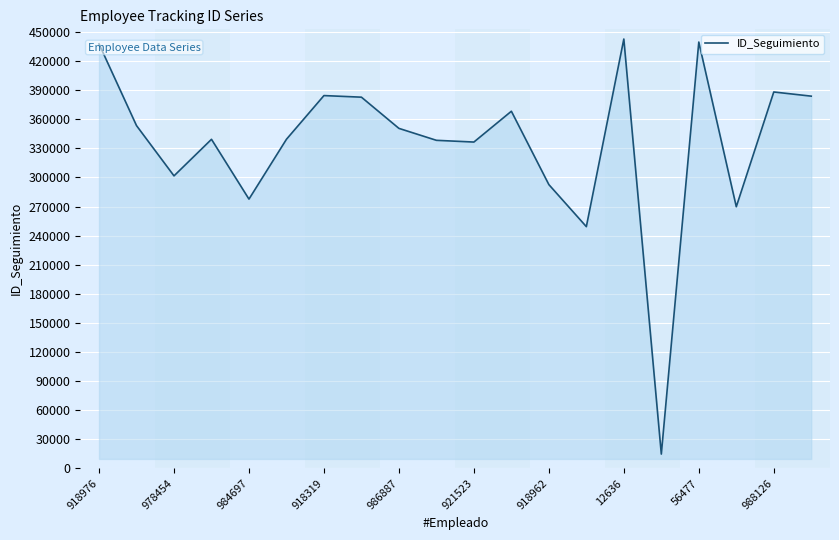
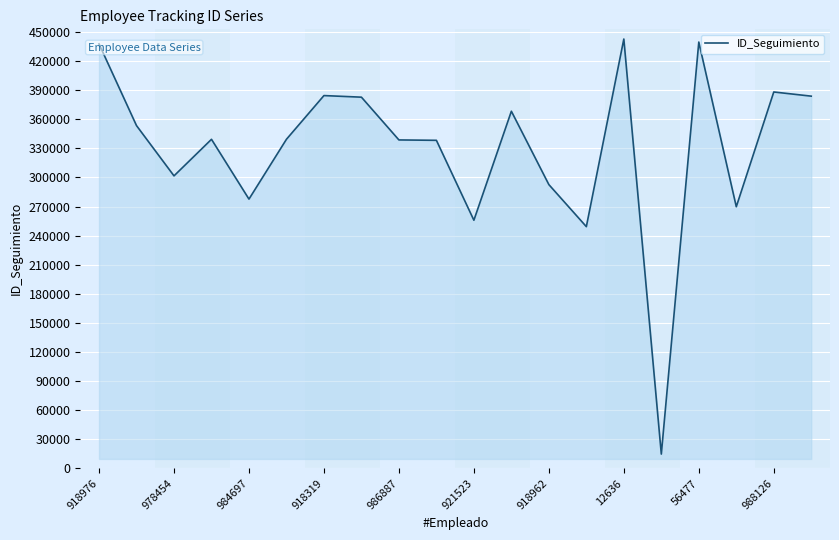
  {
    "978454": 300000,
    "984697": 280000,
    "918319": 380000,
-   "986887": 350000,
-   "921523": 340000,
+   "986887": 340000,
+   "921523": 260000,
    "918962": 290000,
    "12636": 440000,
    "56477": 440000,
    "988126": 390000
  }
